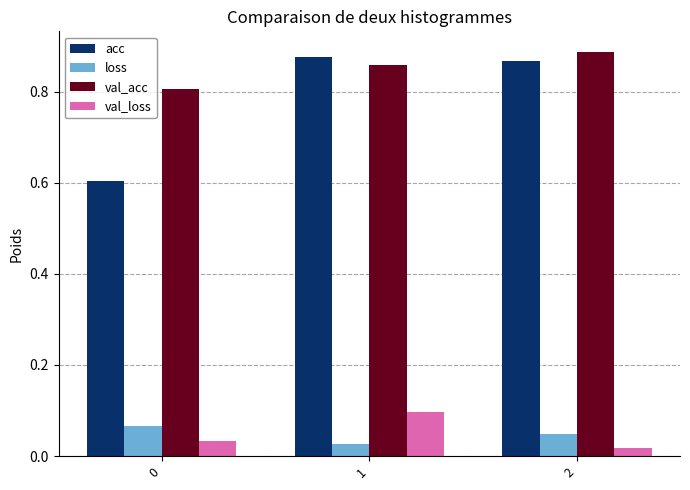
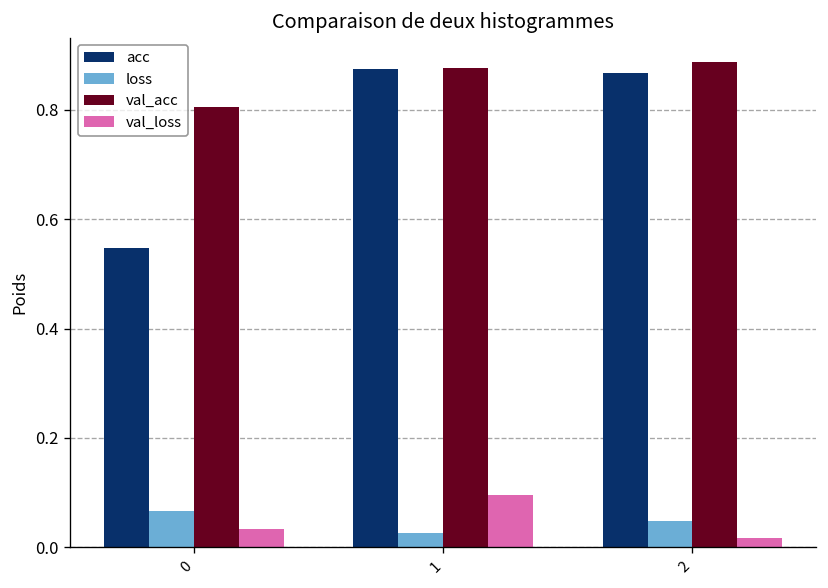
  {
    "acc": {
-     "0": 0.60,
+     "0": 0.55,
      "1": 0.88,
      "2": 0.87
    },
    "loss": {
      "0": 0.07,
      "1": 0.03,
      "2": 0.05
    },
    "val_acc": {
      "0": 0.80,
-     "1": 0.86,
+     "1": 0.88,
      "2": 0.89
    },
    "val_loss": {
      "0": 0.03,
      "1": 0.10,
      "2": 0.02
    }
  }
